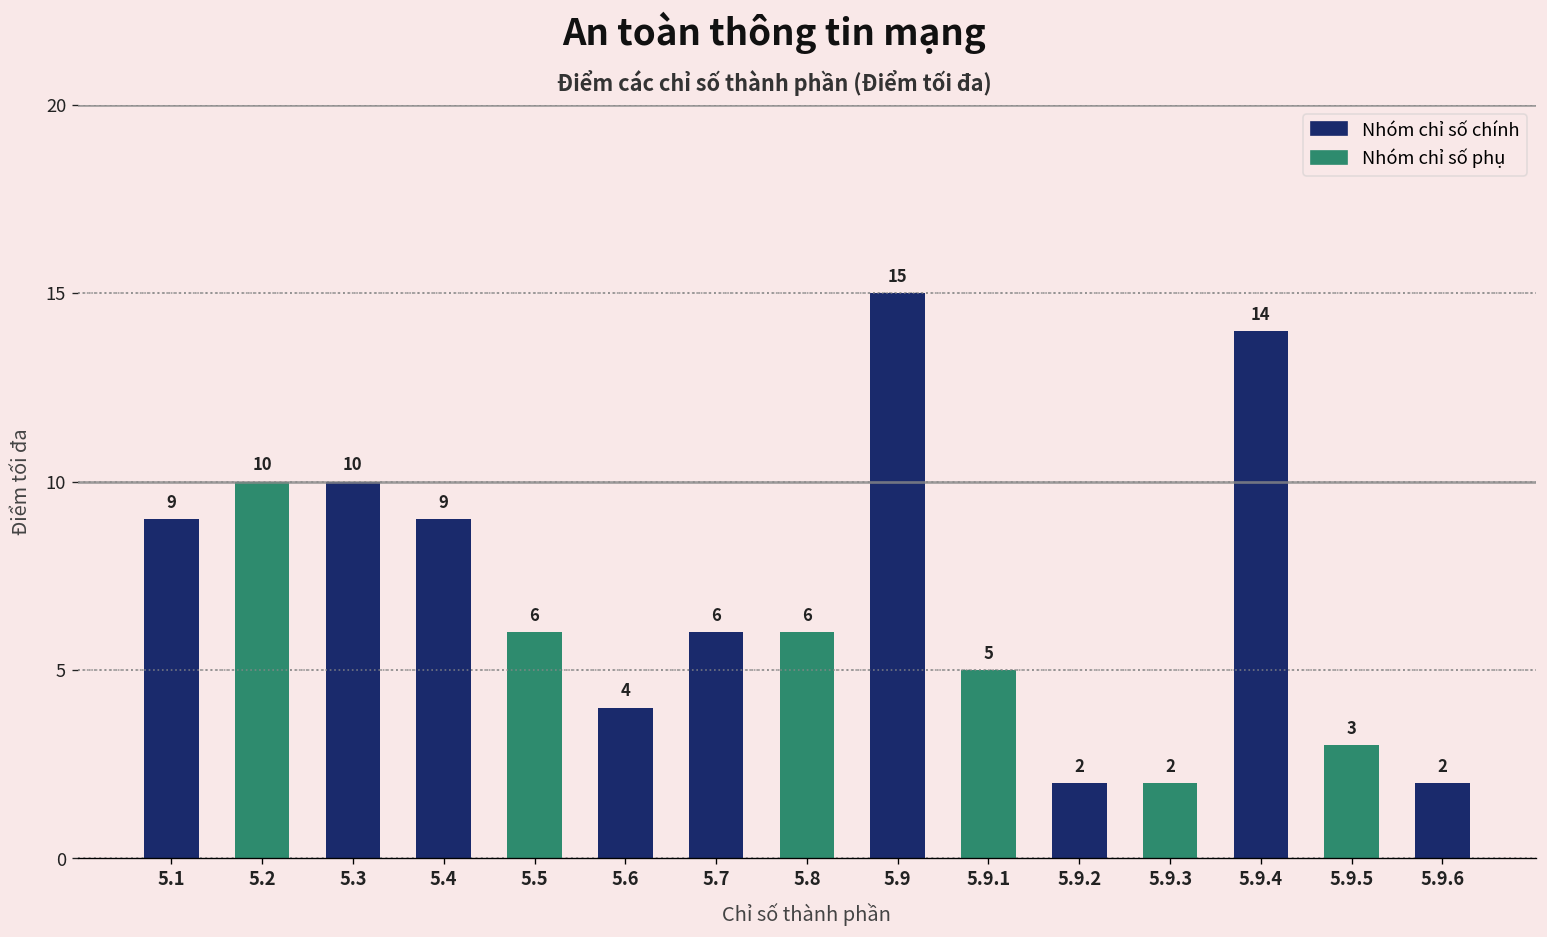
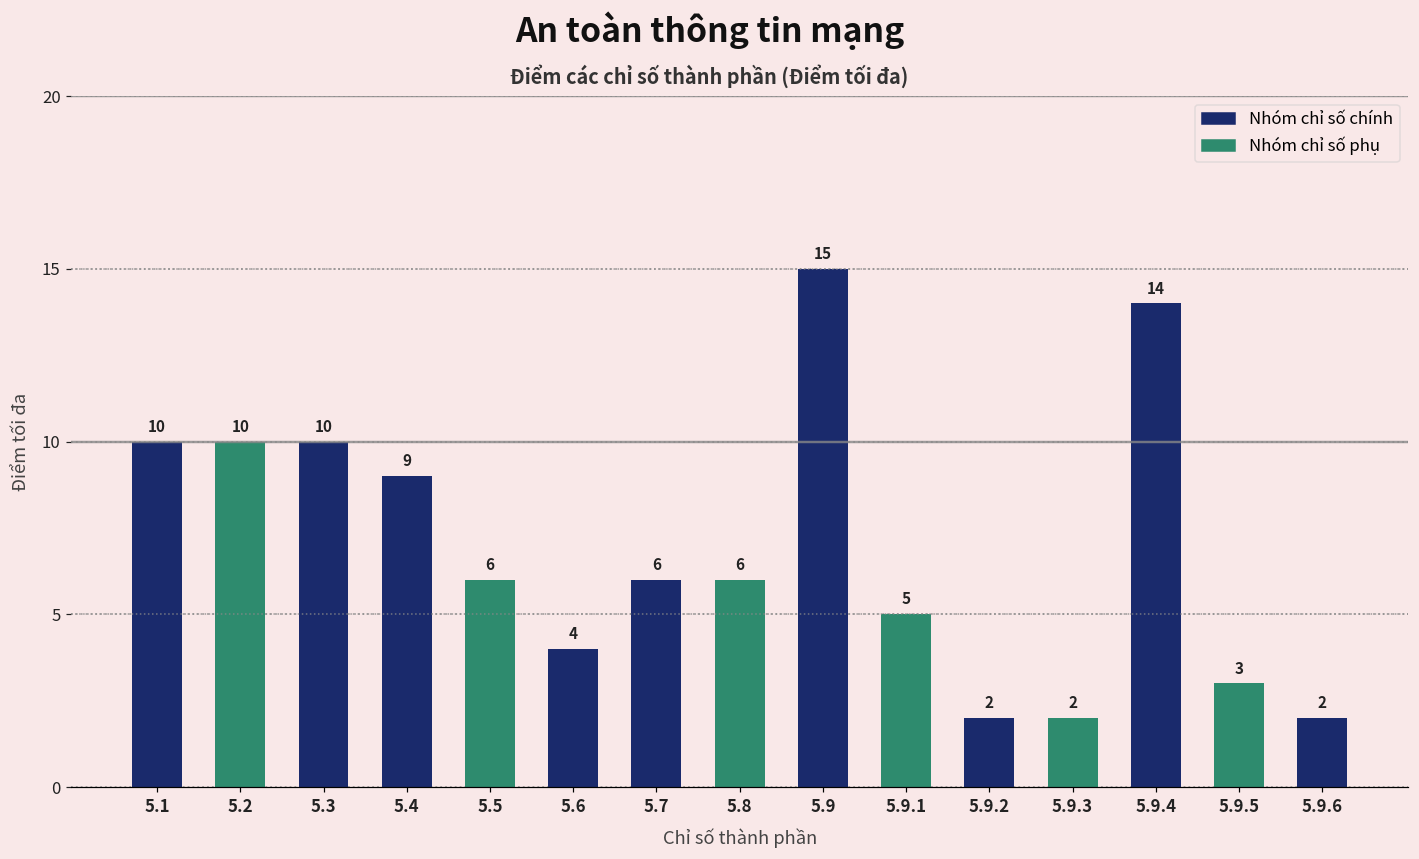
  {
-   "5.1": 9,
+   "5.1": 10,
    "5.2": 10,
    "5.3": 10,
    "5.4": 9,
    "5.5": 6,
    "5.6": 4,
    "5.7": 6,
    "5.8": 6,
    "5.9": 15,
    "5.9.1": 5,
    "5.9.2": 2,
    "5.9.3": 2,
    "5.9.4": 14,
    "5.9.5": 3,
    "5.9.6": 2
  }
